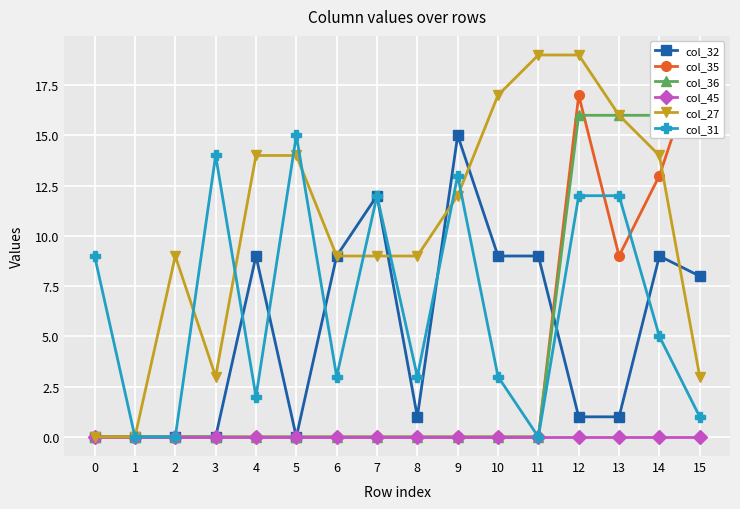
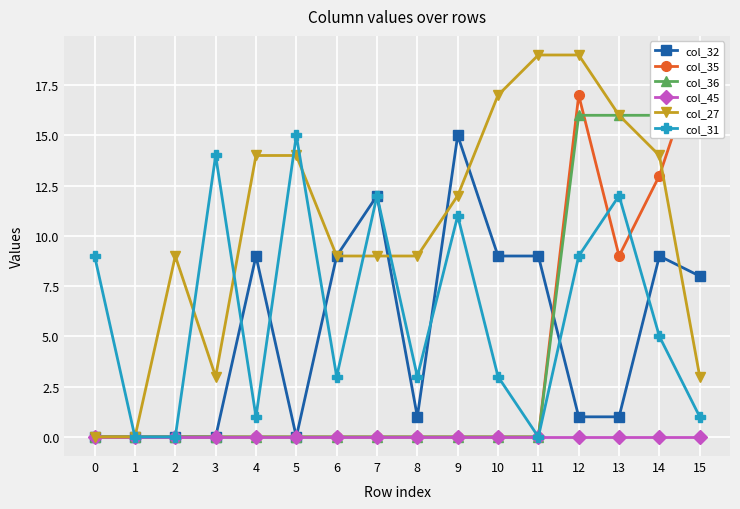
  {
    "col_32": {
      "4": 9,
      "8": 1,
      "9": 15,
      "10": 9,
      "11": 9,
      "12": 1,
      "13": 1,
      "14": 9,
      "15": 8
    },
    "col_35": {
      "12": 17,
      "13": 9,
      "14": 13
    },
    "col_36": {
      "12": 16
    },
    "col_45": {
      "12": 0,
      "13": 0,
      "14": 0,
      "15": 0
    },
    "col_27": {
      "2": 9,
      "3": 3,
      "4": 14,
      "5": 14,
      "7": 9,
      "8": 9,
      "9": 12,
      "10": 17,
      "11": 19,
      "12": 19,
      "14": 14,
      "15": 3
    },
    "col_31": {
      "0": 9,
      "3": 14,
-     "4": 2,
+     "4": 1,
      "5": 15,
      "6": 3,
      "8": 3,
-     "9": 13,
+     "9": 11,
      "10": 3,
-     "12": 12,
+     "12": 9,
      "13": 12,
      "14": 5,
      "15": 1
    }
  }
